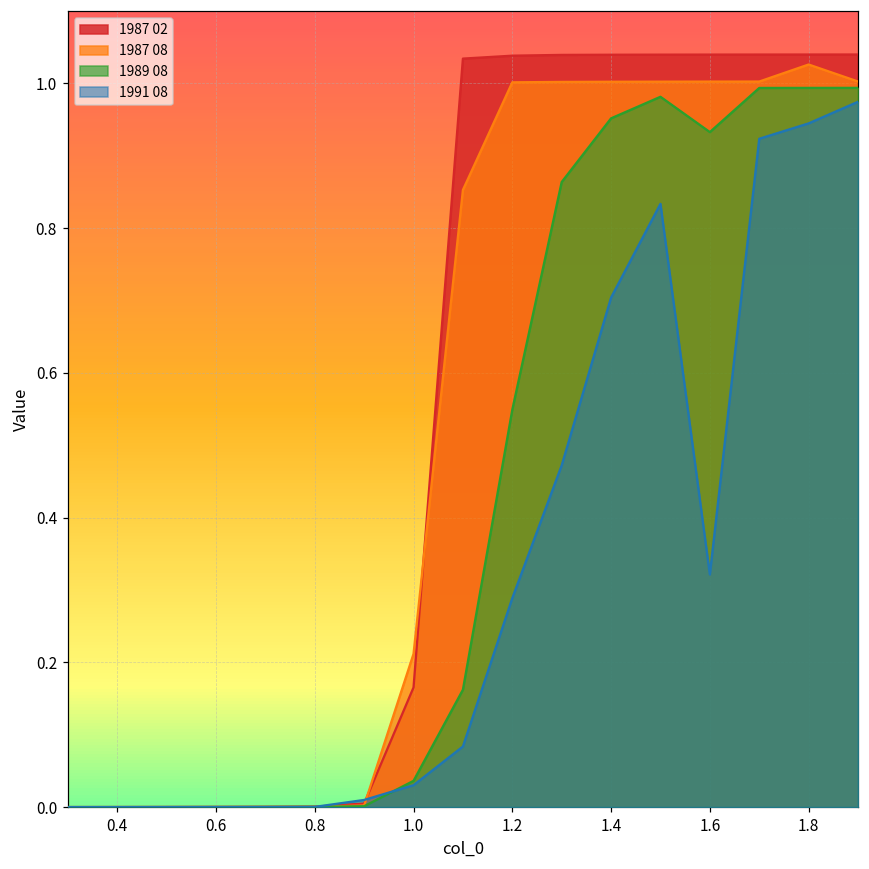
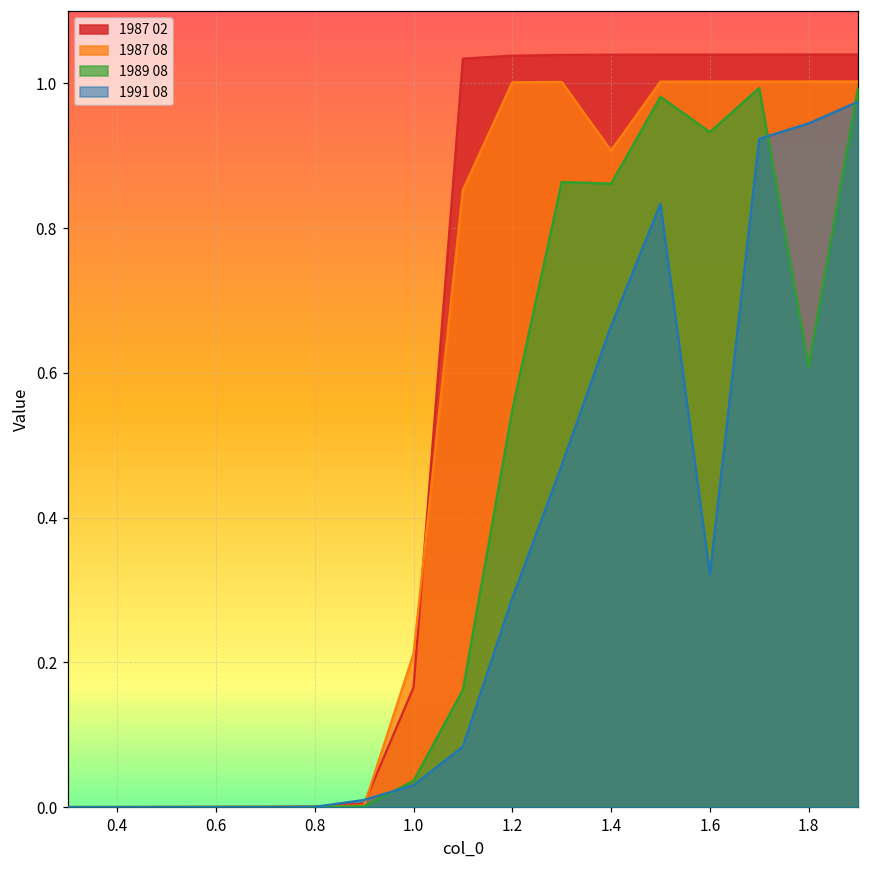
  {
    "1987 02": {
      "1.0": 0.17,
      "1.2": 1.04,
      "1.4": 1.04,
      "1.6": 1.04,
      "1.8": 1.04
    },
    "1987 08": {
      "1.0": 0.21,
      "1.2": 1.00,
-     "1.4": 1.00,
+     "1.4": 0.91,
      "1.6": 1.00,
-     "1.8": 1.03
+     "1.8": 1.00
    },
    "1989 08": {
      "1.0": 0.04,
      "1.2": 0.55,
-     "1.4": 0.95,
+     "1.4": 0.86,
      "1.6": 0.93,
-     "1.8": 0.99
+     "1.8": 0.61
    },
    "1991 08": {
      "1.0": 0.03,
      "1.2": 0.29,
-     "1.4": 0.70,
+     "1.4": 0.66,
      "1.6": 0.32,
      "1.8": 0.94
    }
  }
